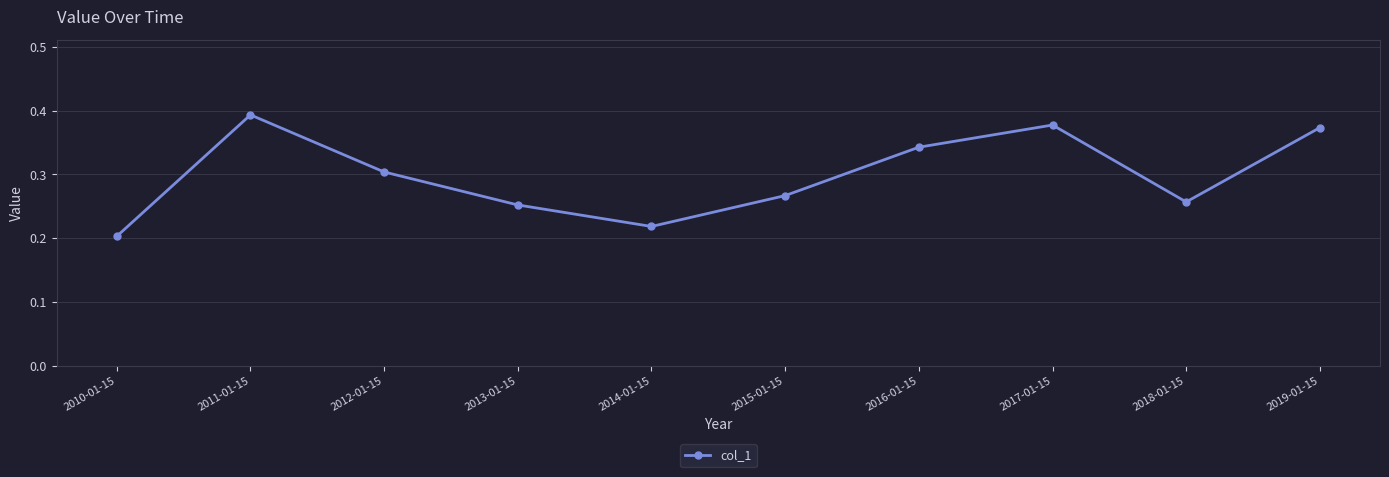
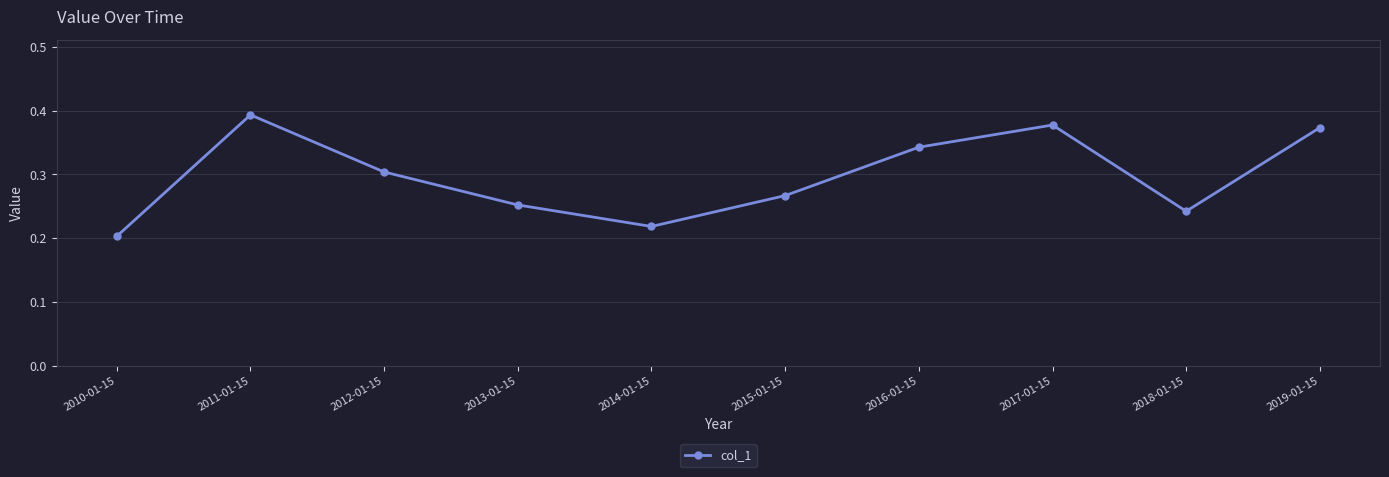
  {
    "2010-01-15": 0.20,
    "2011-01-15": 0.39,
    "2012-01-15": 0.30,
    "2013-01-15": 0.25,
    "2014-01-15": 0.22,
    "2015-01-15": 0.27,
    "2016-01-15": 0.34,
    "2017-01-15": 0.38,
-   "2018-01-15": 0.26,
+   "2018-01-15": 0.24,
    "2019-01-15": 0.37
  }
